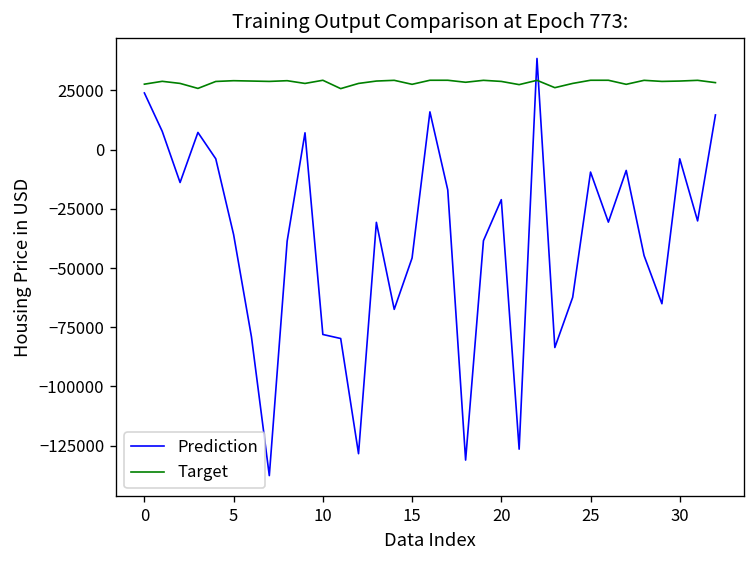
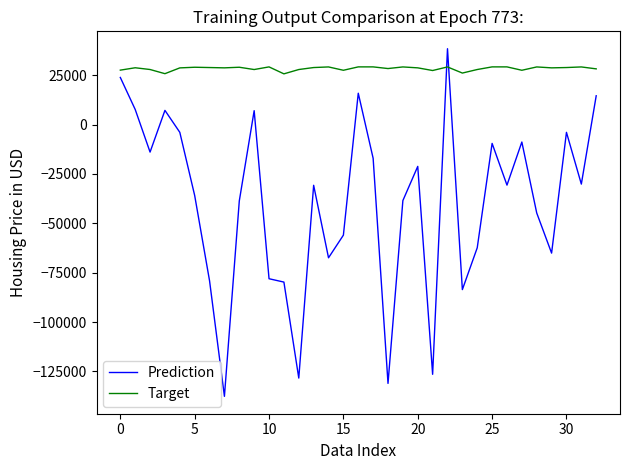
  {
    "Prediction": {
      "0": 24000,
      "5": -36000,
      "10": -78000,
-     "15": -46000,
+     "15": -56000,
      "20": -21000,
      "25": -10000,
      "30": -4000
    },
    "Target": {
      "0": 28000,
      "5": 29000,
      "10": 29000,
      "15": 28000,
      "20": 29000,
      "25": 29000,
      "30": 29000
    }
  }
